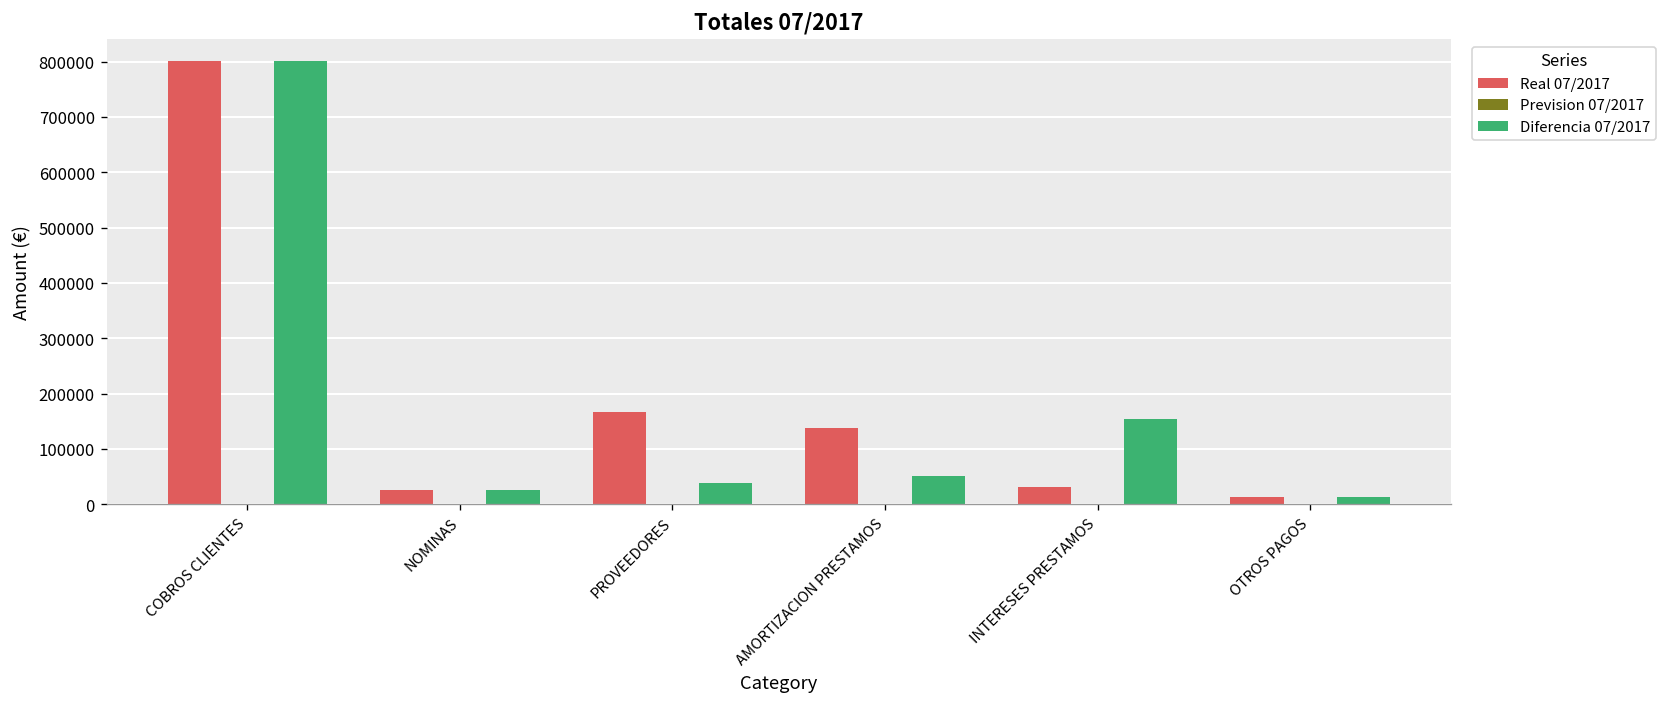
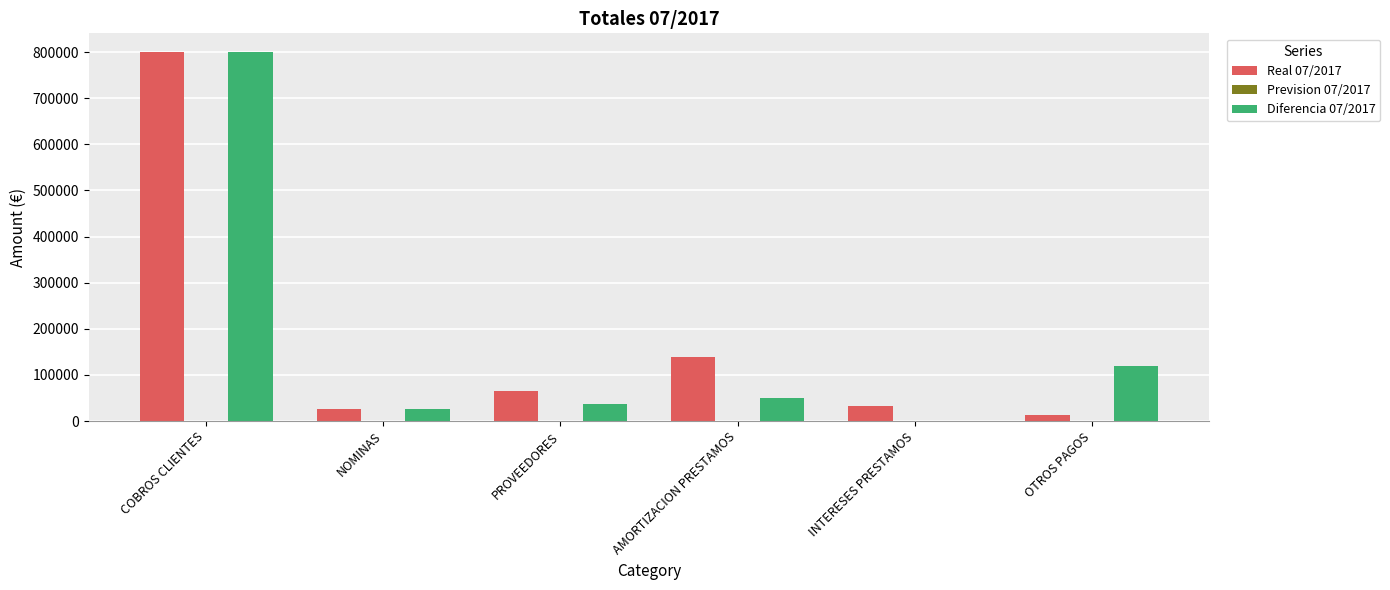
  {
    "Real 07/2017": {
      "COBROS CLIENTES": 800000,
      "NOMINAS": 30000,
-     "PROVEEDORES": 170000,
+     "PROVEEDORES": 70000,
      "AMORTIZACION PRESTAMOS": 140000,
      "INTERESES PRESTAMOS": 30000,
      "OTROS PAGOS": 10000
    },
    "Prevision 07/2017": {
      "COBROS CLIENTES": 0,
      "NOMINAS": 0,
      "PROVEEDORES": 0,
      "AMORTIZACION PRESTAMOS": 0,
      "INTERESES PRESTAMOS": 0,
      "OTROS PAGOS": 0
    },
    "Diferencia 07/2017": {
      "COBROS CLIENTES": 800000,
      "NOMINAS": 30000,
      "PROVEEDORES": 40000,
      "AMORTIZACION PRESTAMOS": 50000,
-     "INTERESES PRESTAMOS": 150000,
-     "OTROS PAGOS": 10000
+     "INTERESES PRESTAMOS": 0,
+     "OTROS PAGOS": 120000
    }
  }
